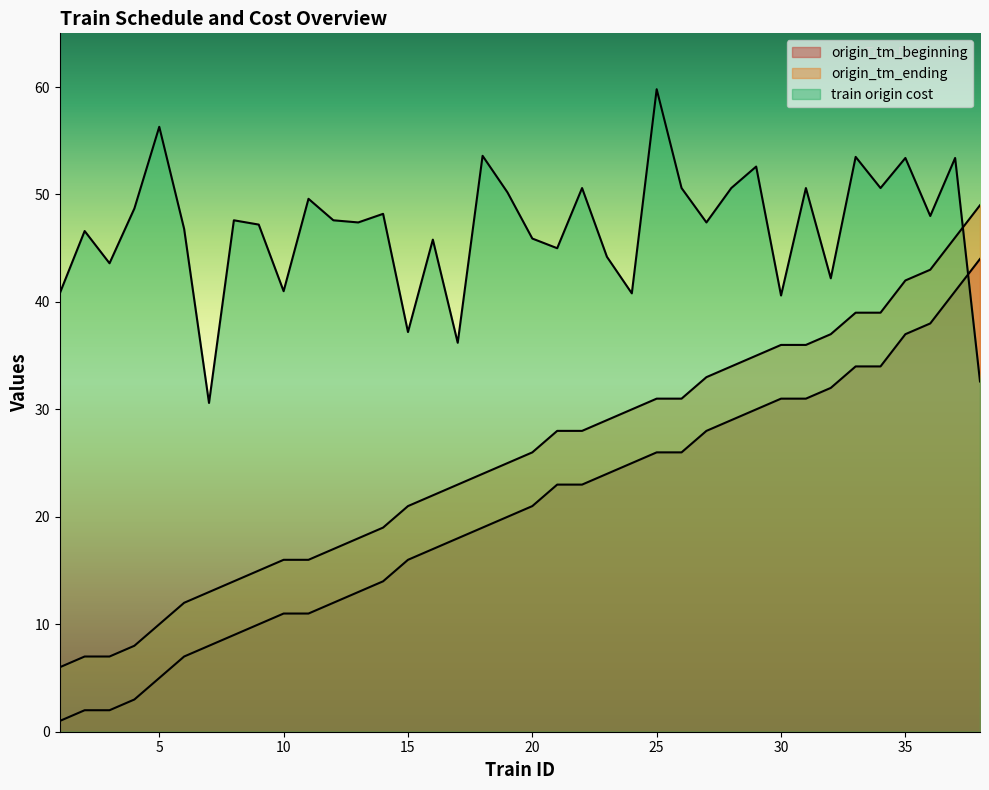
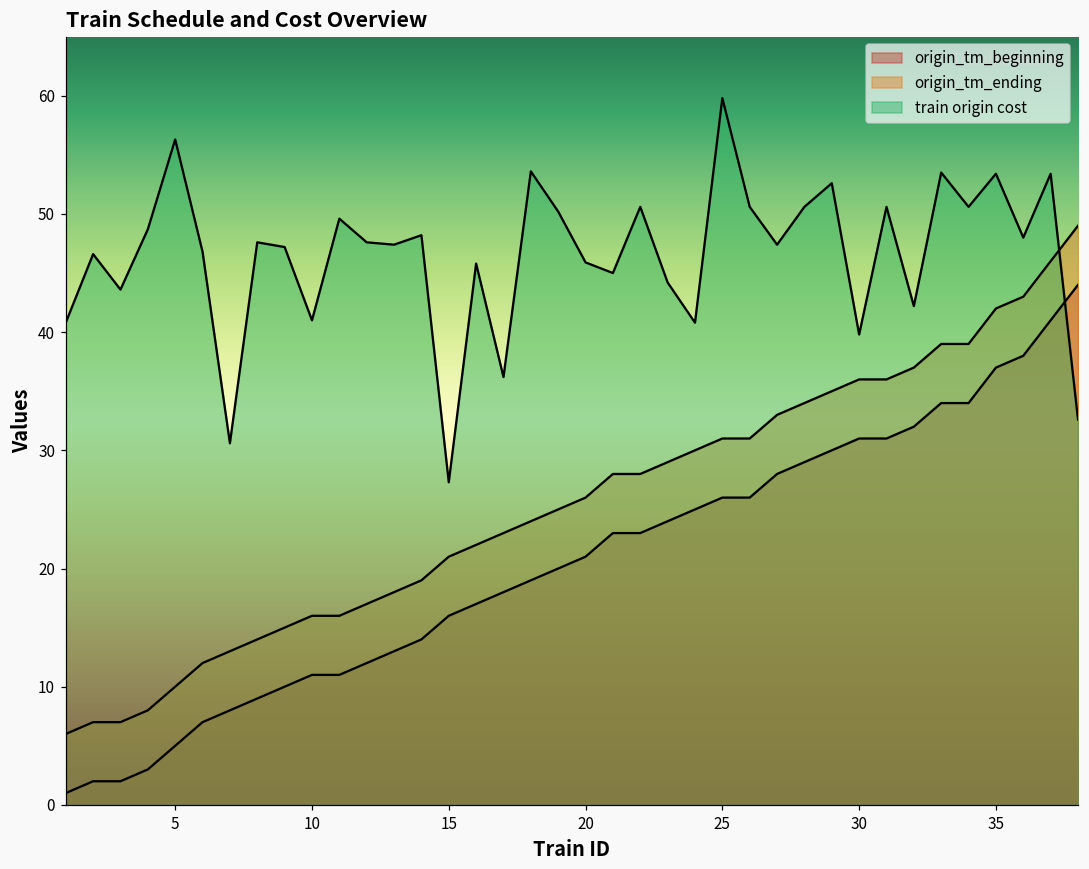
  {
    "train origin cost": {
      "5": 56.3,
      "10": 41.0,
-     "15": 37.2,
+     "15": 27.3,
      "20": 45.9,
      "25": 59.8,
-     "30": 40.6,
+     "30": 39.8,
      "35": 53.4
    }
  }
